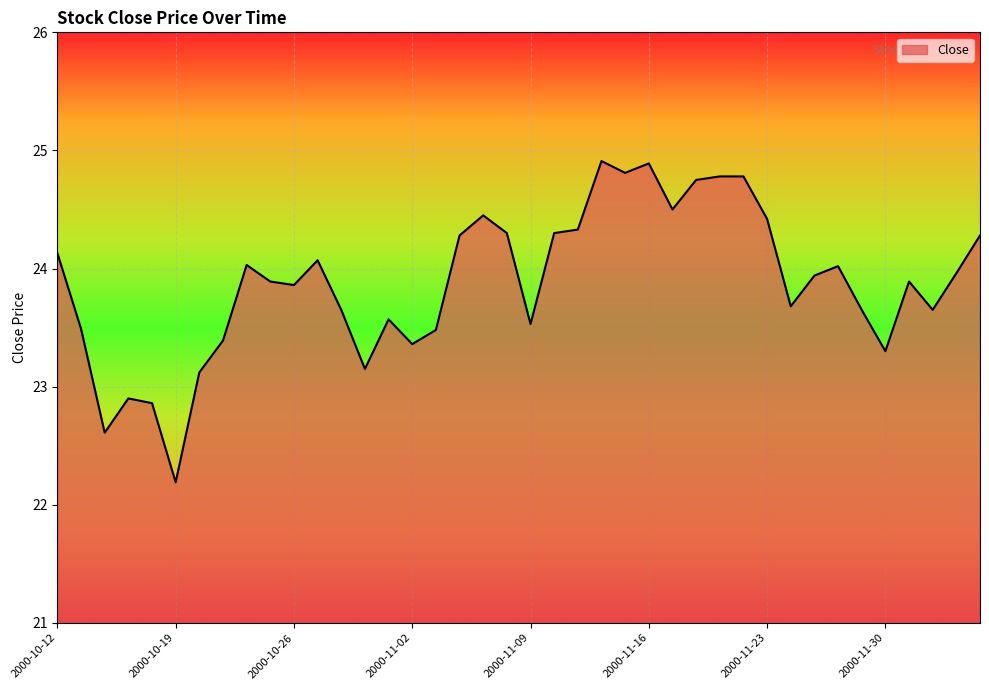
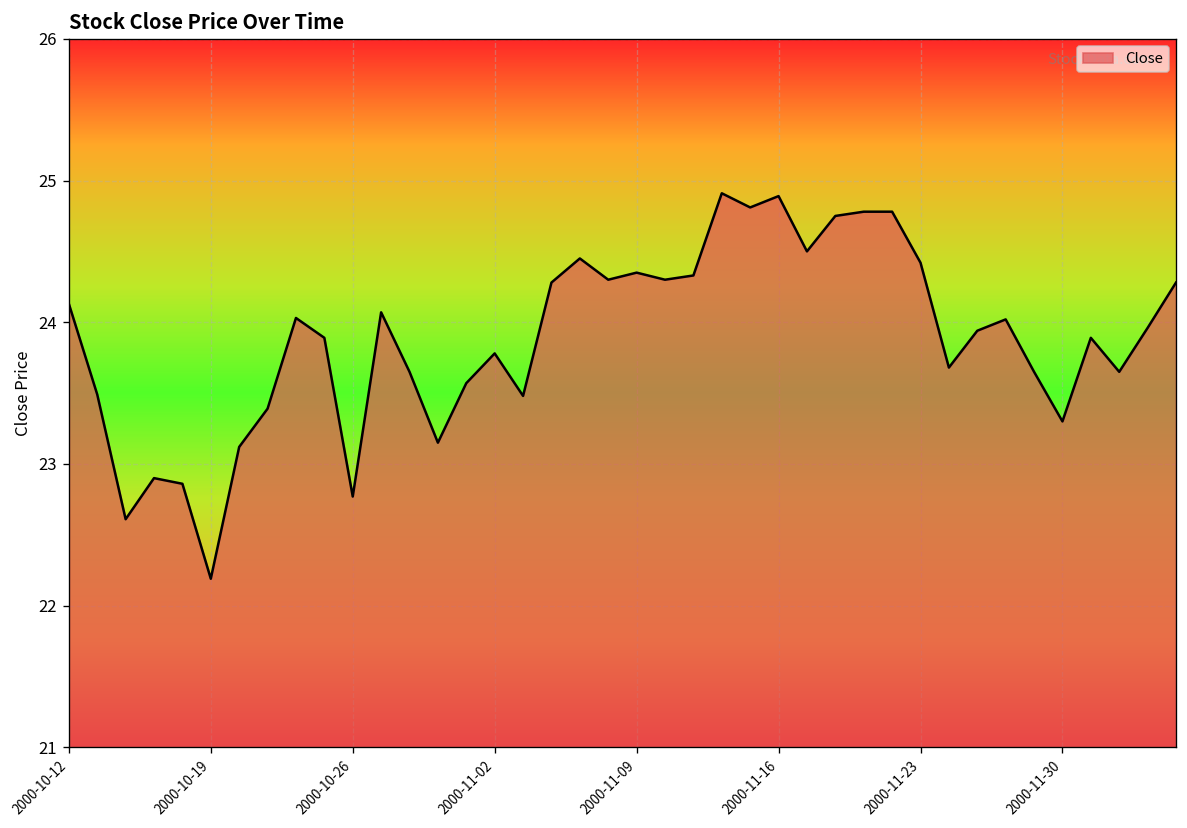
  {
    "2000-10-12": 24.13,
    "2000-10-19": 22.19,
-   "2000-10-26": 23.86,
-   "2000-11-02": 23.36,
-   "2000-11-09": 23.53,
+   "2000-10-26": 22.77,
+   "2000-11-02": 23.78,
+   "2000-11-09": 24.35,
    "2000-11-16": 24.89,
    "2000-11-23": 24.42,
    "2000-11-30": 23.30
  }
